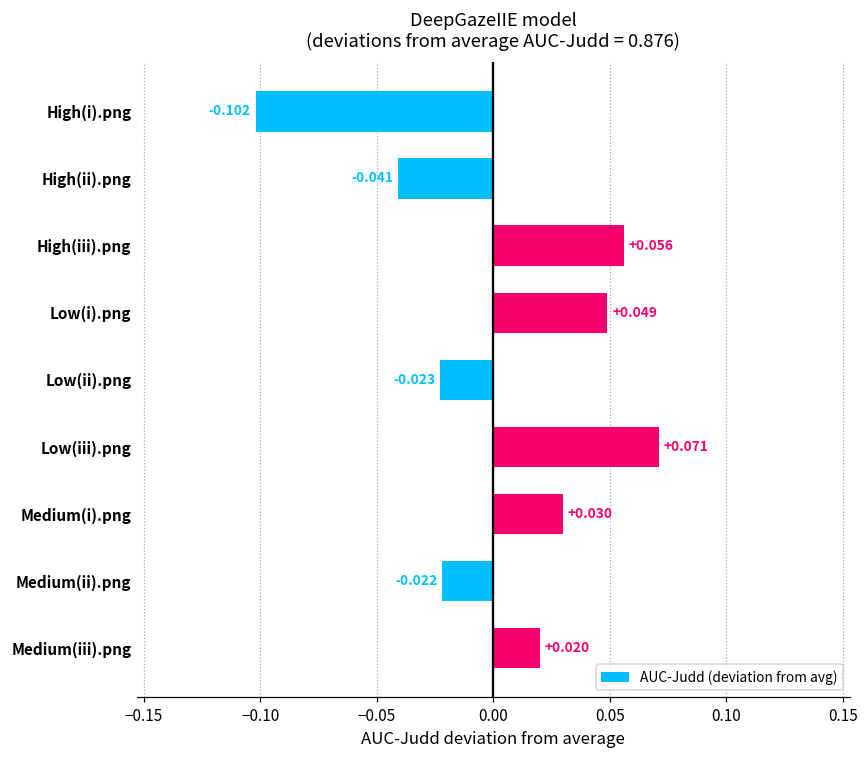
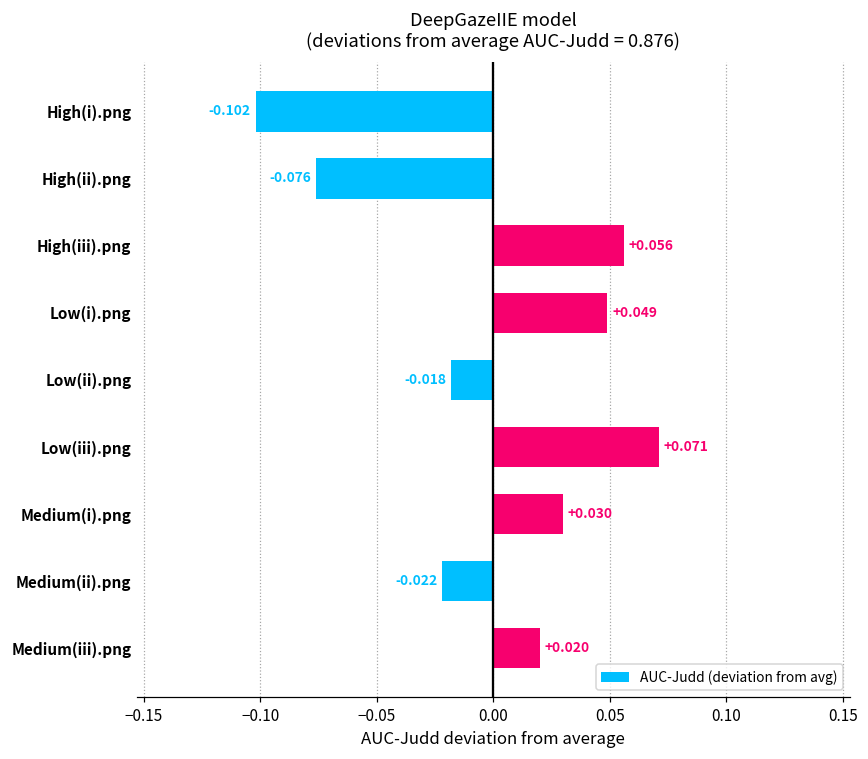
  {
    "High(i).png": "-0.102",
-   "High(ii).png": "-0.041",
+   "High(ii).png": "-0.076",
    "High(iii).png": "+0.056",
    "Low(i).png": "+0.049",
-   "Low(ii).png": "-0.023",
+   "Low(ii).png": "-0.018",
    "Low(iii).png": "+0.071",
    "Medium(i).png": "+0.030",
    "Medium(ii).png": "-0.022",
    "Medium(iii).png": "+0.020"
  }
